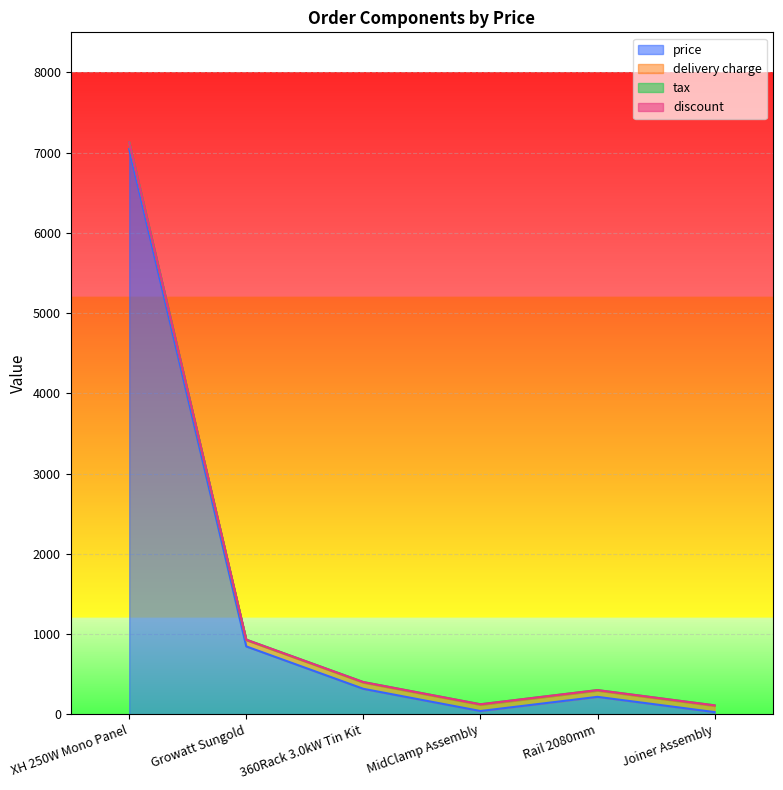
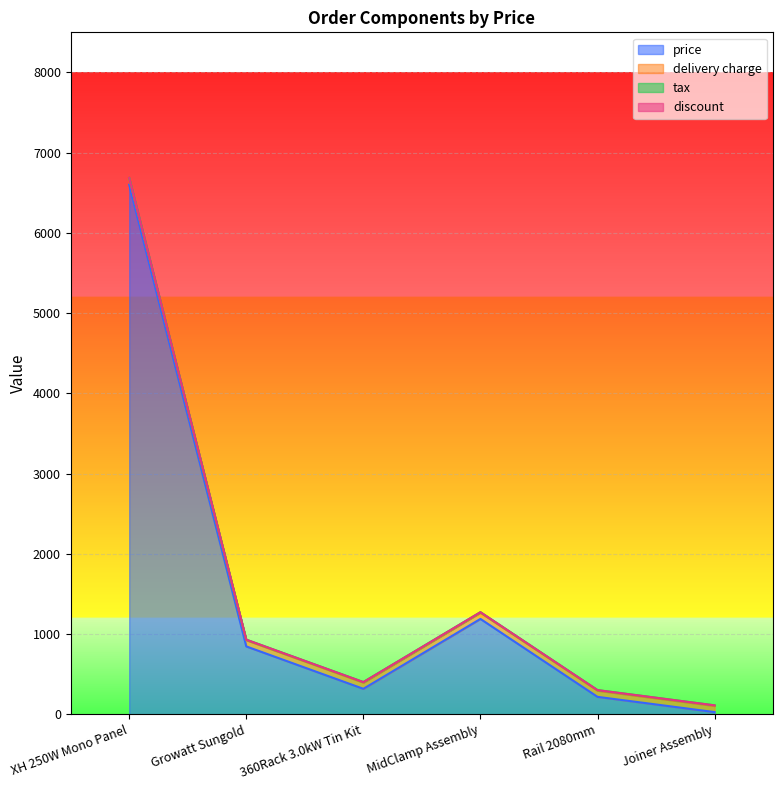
  {
    "price": {
-     "XH 250W Mono Panel": 7000,
+     "XH 250W Mono Panel": 6600,
      "Growatt Sungold": 800,
      "360Rack 3.0kW Tin Kit": 300,
-     "MidClamp Assembly": 0,
+     "MidClamp Assembly": 1200,
      "Rail 2080mm": 200,
      "Joiner Assembly": 0
    }
  }
